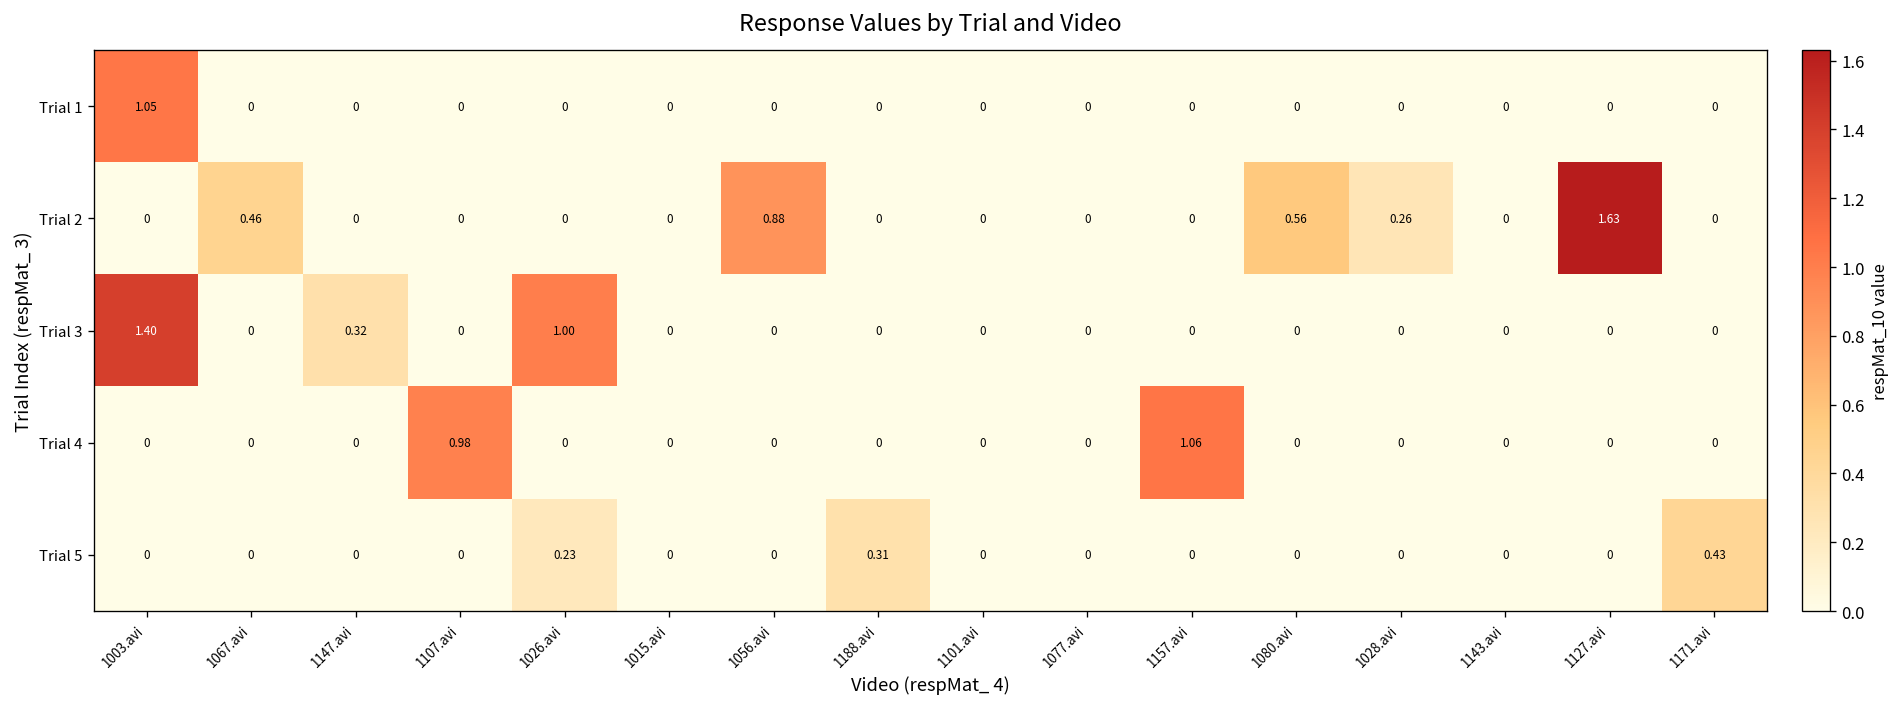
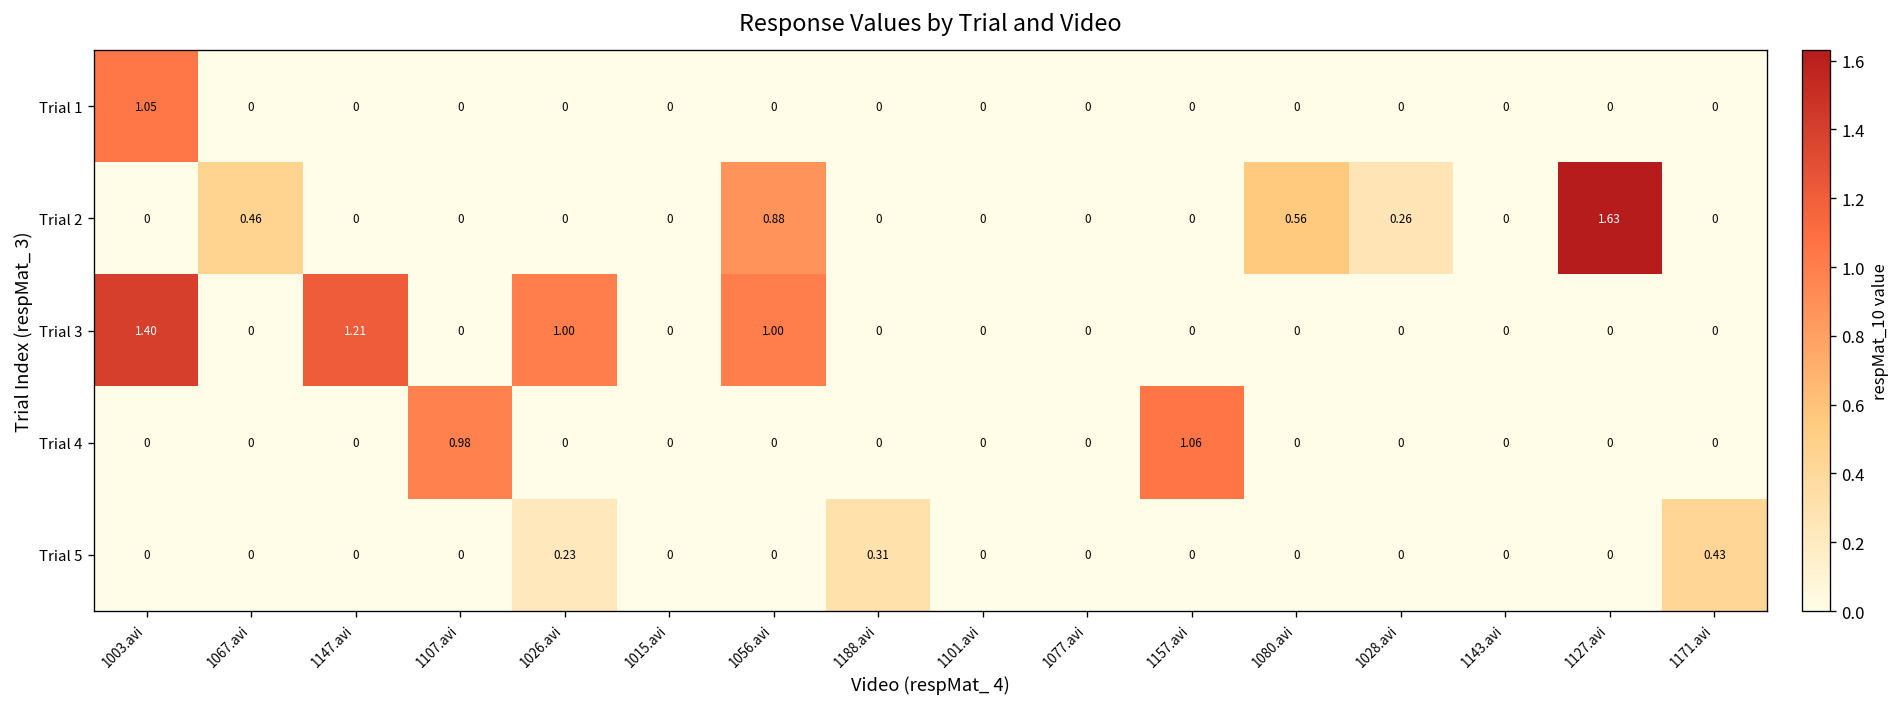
  {
    "Trial 1": {
      "1003.avi": 1.05,
      "1067.avi": 0,
      "1147.avi": 0,
      "1107.avi": 0,
      "1026.avi": 0,
      "1015.avi": 0,
      "1056.avi": 0,
      "1188.avi": 0,
      "1101.avi": 0,
      "1077.avi": 0,
      "1157.avi": 0,
      "1080.avi": 0,
      "1028.avi": 0,
      "1143.avi": 0,
      "1127.avi": 0,
      "1171.avi": 0
    },
    "Trial 2": {
      "1003.avi": 0,
      "1067.avi": 0.46,
      "1147.avi": 0,
      "1107.avi": 0,
      "1026.avi": 0,
      "1015.avi": 0,
      "1056.avi": 0.88,
      "1188.avi": 0,
      "1101.avi": 0,
      "1077.avi": 0,
      "1157.avi": 0,
      "1080.avi": 0.56,
      "1028.avi": 0.26,
      "1143.avi": 0,
      "1127.avi": 1.63,
      "1171.avi": 0
    },
    "Trial 3": {
      "1003.avi": 1.40,
      "1067.avi": 0,
-     "1147.avi": 0.32,
+     "1147.avi": 1.21,
      "1107.avi": 0,
      "1026.avi": 1.00,
      "1015.avi": 0,
-     "1056.avi": 0,
+     "1056.avi": 1.00,
      "1188.avi": 0,
      "1101.avi": 0,
      "1077.avi": 0,
      "1157.avi": 0,
      "1080.avi": 0,
      "1028.avi": 0,
      "1143.avi": 0,
      "1127.avi": 0,
      "1171.avi": 0
    },
    "Trial 4": {
      "1003.avi": 0,
      "1067.avi": 0,
      "1147.avi": 0,
      "1107.avi": 0.98,
      "1026.avi": 0,
      "1015.avi": 0,
      "1056.avi": 0,
      "1188.avi": 0,
      "1101.avi": 0,
      "1077.avi": 0,
      "1157.avi": 1.06,
      "1080.avi": 0,
      "1028.avi": 0,
      "1143.avi": 0,
      "1127.avi": 0,
      "1171.avi": 0
    },
    "Trial 5": {
      "1003.avi": 0,
      "1067.avi": 0,
      "1147.avi": 0,
      "1107.avi": 0,
      "1026.avi": 0.23,
      "1015.avi": 0,
      "1056.avi": 0,
      "1188.avi": 0.31,
      "1101.avi": 0,
      "1077.avi": 0,
      "1157.avi": 0,
      "1080.avi": 0,
      "1028.avi": 0,
      "1143.avi": 0,
      "1127.avi": 0,
      "1171.avi": 0.43
    }
  }
